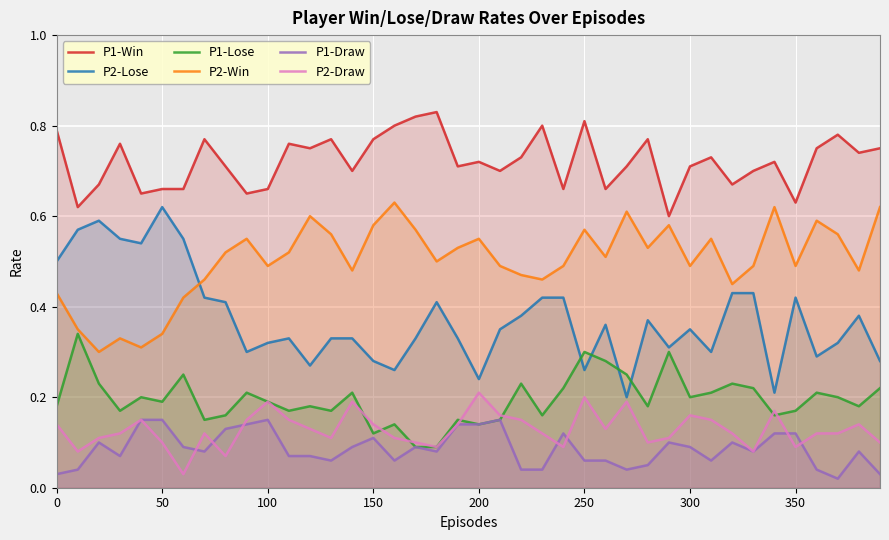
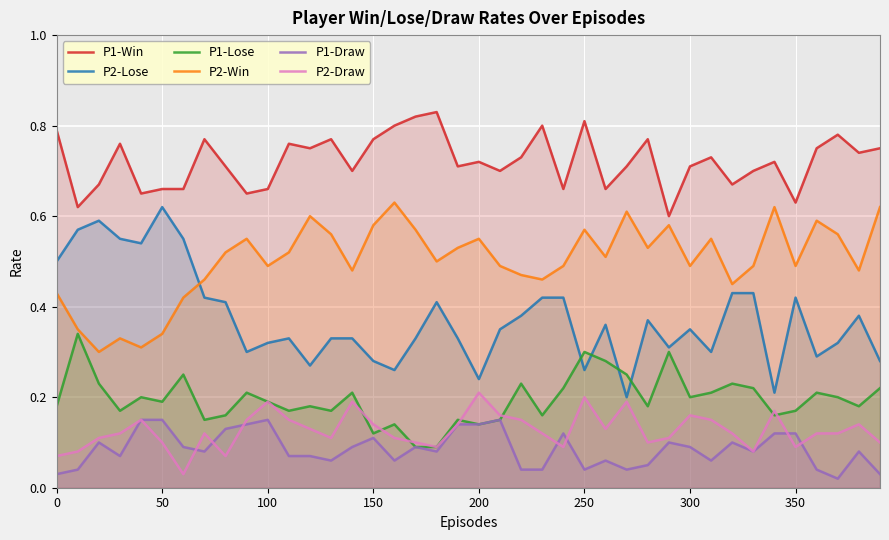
  {
    "P1-Win": {
      "0": 0.79,
      "50": 0.66,
      "100": 0.66,
      "150": 0.77,
      "200": 0.72,
      "250": 0.81,
      "300": 0.71,
      "350": 0.63
    },
    "P2-Lose": {
      "0": 0.50,
      "50": 0.62,
      "100": 0.32,
      "150": 0.28,
      "200": 0.24,
      "250": 0.26,
      "300": 0.35,
      "350": 0.42
    },
    "P1-Lose": {
      "0": 0.18,
      "50": 0.19,
      "150": 0.12,
      "250": 0.30,
      "300": 0.20,
      "350": 0.17
    },
    "P2-Win": {
      "0": 0.43,
      "50": 0.34,
      "100": 0.49,
      "150": 0.58,
      "200": 0.55,
      "250": 0.57,
      "300": 0.49,
      "350": 0.49
    },
    "P1-Draw": {
      "0": 0.03,
      "50": 0.15,
      "100": 0.15,
      "150": 0.11,
-     "250": 0.06,
+     "250": 0.04,
      "300": 0.09,
      "350": 0.12
    },
    "P2-Draw": {
-     "0": 0.14,
+     "0": 0.07,
      "50": 0.10,
      "150": 0.14,
      "200": 0.21,
      "250": 0.20,
      "300": 0.16,
      "350": 0.09
    }
  }
